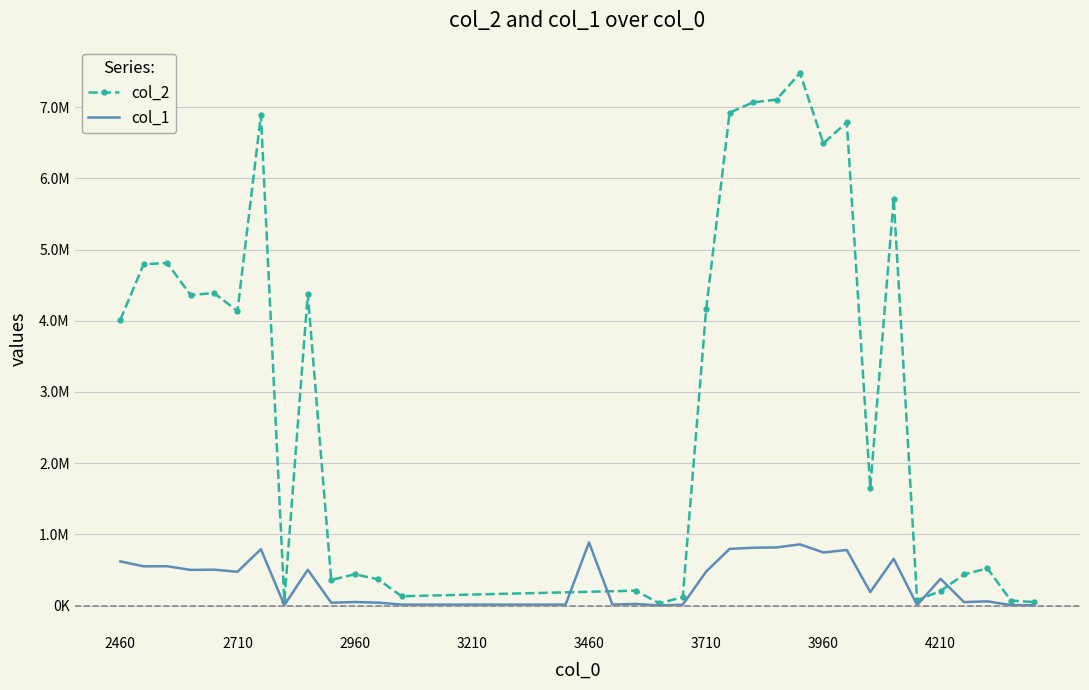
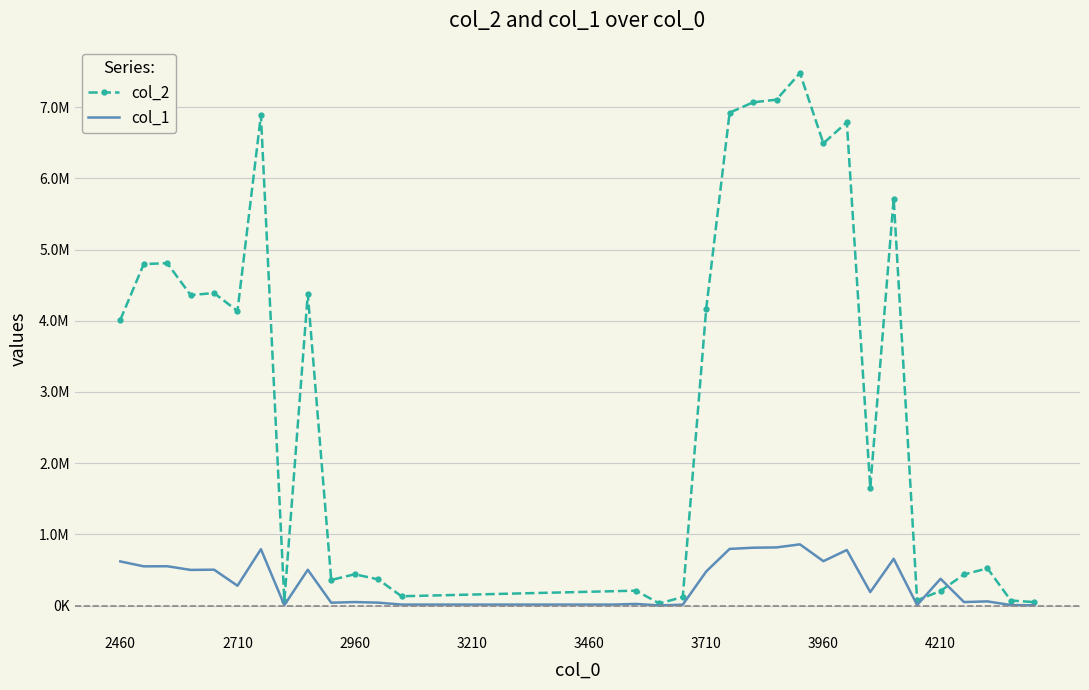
  {
    "col_2": {
      "2460": 4000000,
      "2710": 4100000,
      "2960": 400000,
      "3710": 4200000,
      "3960": 6500000,
      "4210": 200000
    },
    "col_1": {
      "2460": 600000,
-     "2710": 500000,
+     "2710": 300000,
      "2960": 100000,
      "3210": 0,
-     "3460": 900000,
+     "3460": 0,
      "3710": 500000,
-     "3960": 700000,
+     "3960": 600000,
      "4210": 400000
    }
  }
